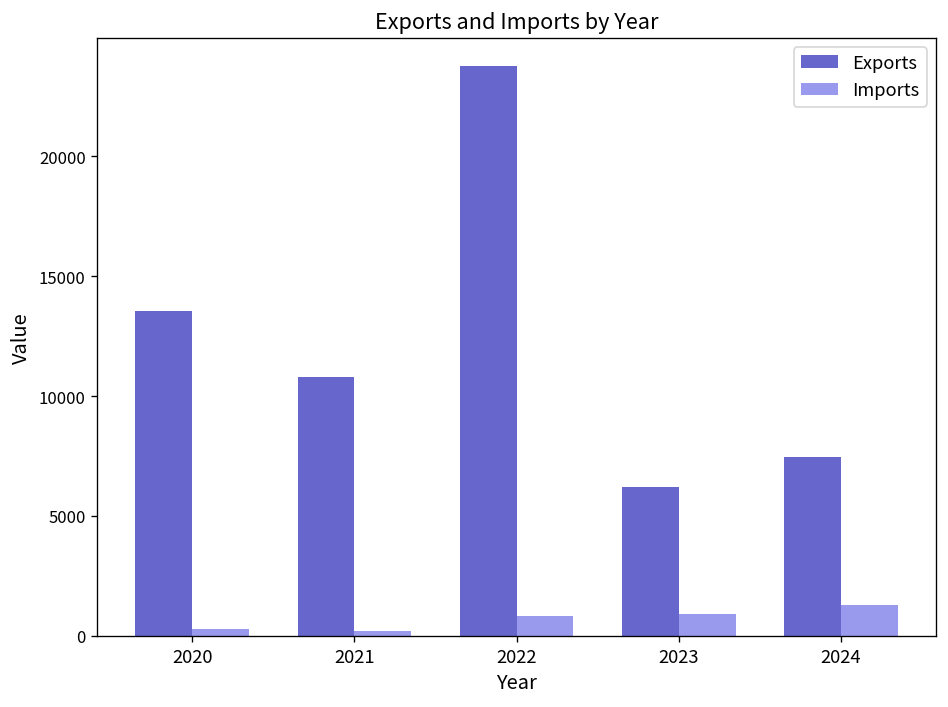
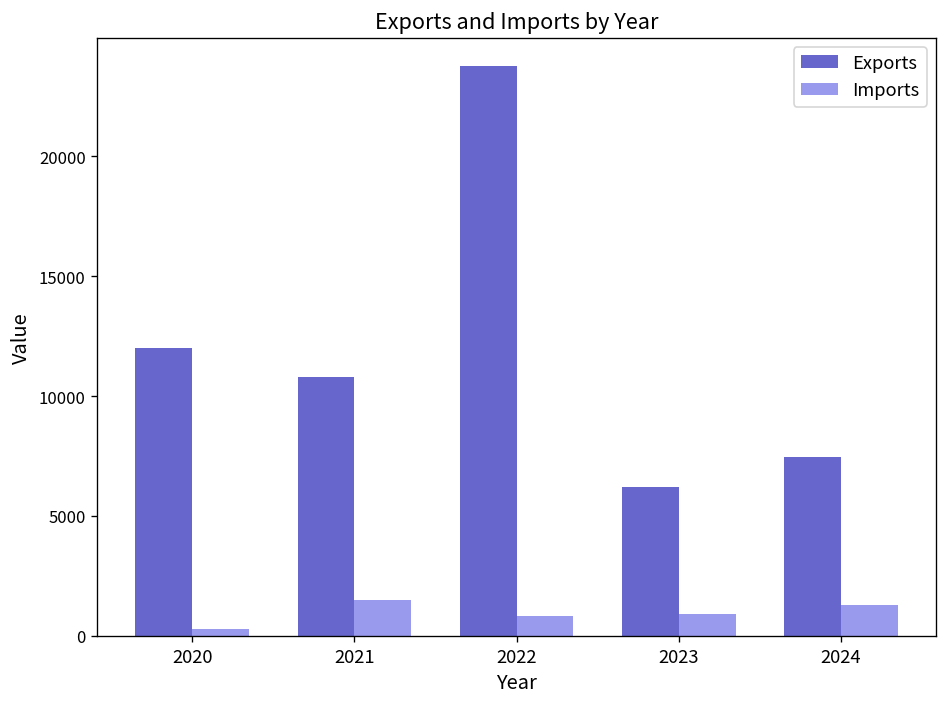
  {
    "Exports": {
-     "2020": 13600,
+     "2020": 12000,
      "2021": 10800,
      "2022": 23800,
      "2023": 6200,
      "2024": 7500
    },
    "Imports": {
      "2020": 300,
-     "2021": 200,
+     "2021": 1500,
      "2022": 800,
      "2023": 900,
      "2024": 1300
    }
  }
